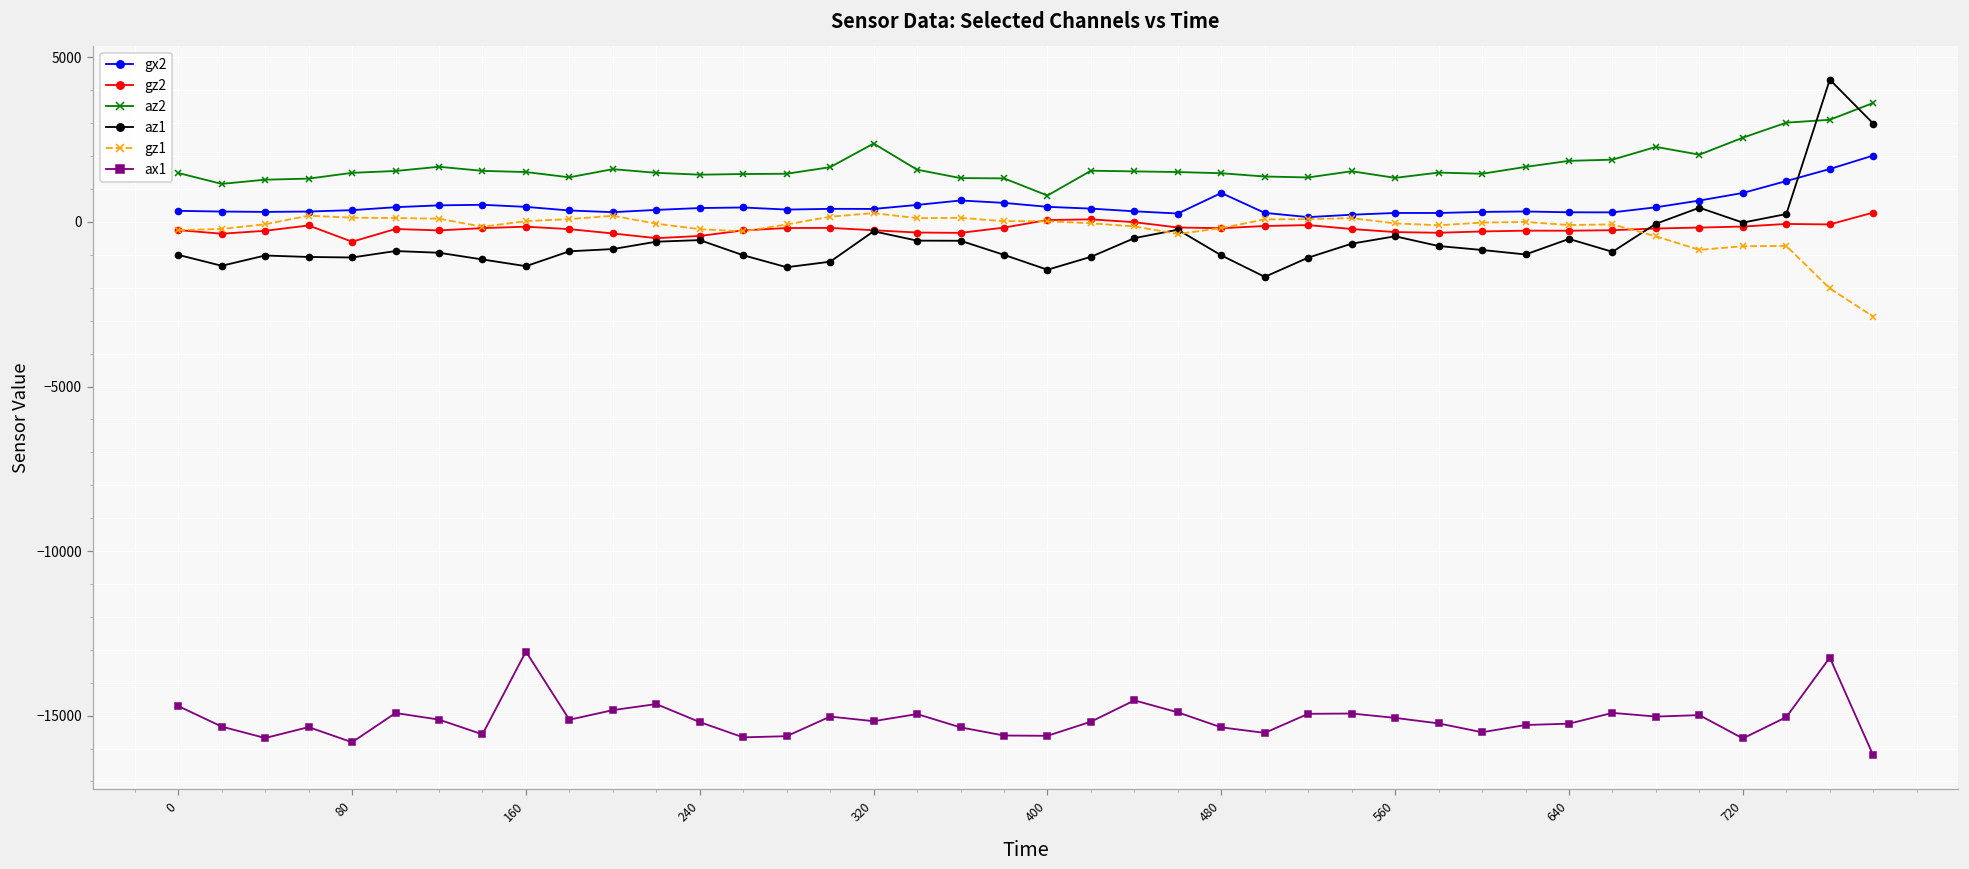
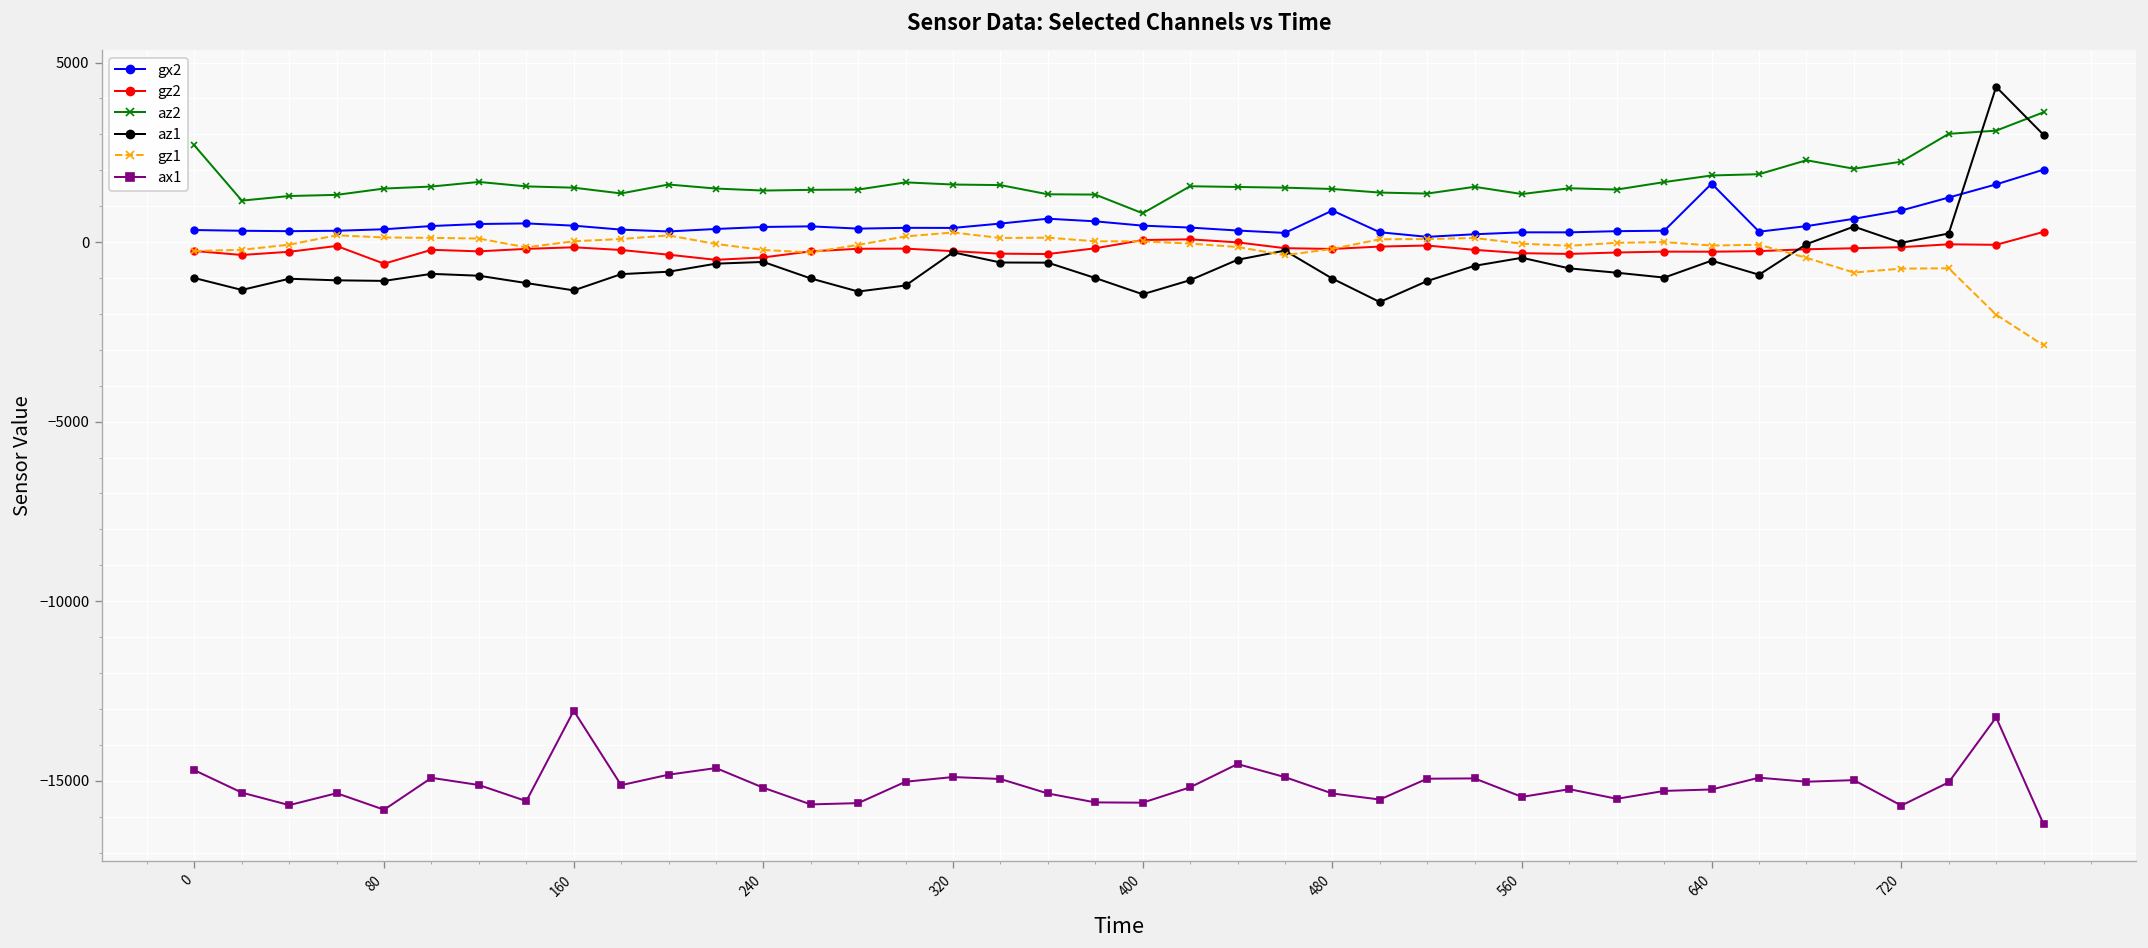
  {
    "gx2": {
      "0": 300,
      "80": 400,
      "160": 500,
      "240": 400,
      "320": 400,
      "400": 500,
      "480": 900,
      "560": 300,
-     "640": 300,
+     "640": 1600,
      "720": 900
    },
    "gz2": {
      "80": -600,
      "160": -100,
      "240": -400,
      "560": -300,
      "640": -300,
      "720": -100
    },
    "az2": {
-     "0": 1500,
+     "0": 2700,
      "80": 1500,
      "160": 1500,
      "240": 1400,
-     "320": 2400,
+     "320": 1600,
      "400": 800,
      "480": 1500,
      "560": 1300,
      "640": 1900,
-     "720": 2600
+     "720": 2200
    },
    "az1": {
      "0": -1000,
      "80": -1100,
      "160": -1300,
      "240": -600,
      "400": -1500,
      "480": -1000,
      "560": -400,
      "640": -500,
      "720": 0
    },
    "gz1": {
      "80": 100,
      "160": 0,
      "240": -200,
      "320": 300,
      "560": 0,
      "640": -100,
      "720": -700
    },
    "ax1": {
      "0": -14700,
      "80": -15800,
      "160": -13100,
      "240": -15200,
-     "320": -15200,
+     "320": -14900,
      "400": -15600,
      "480": -15400,
-     "560": -15100,
+     "560": -15500,
      "640": -15200,
      "720": -15700
    }
  }
